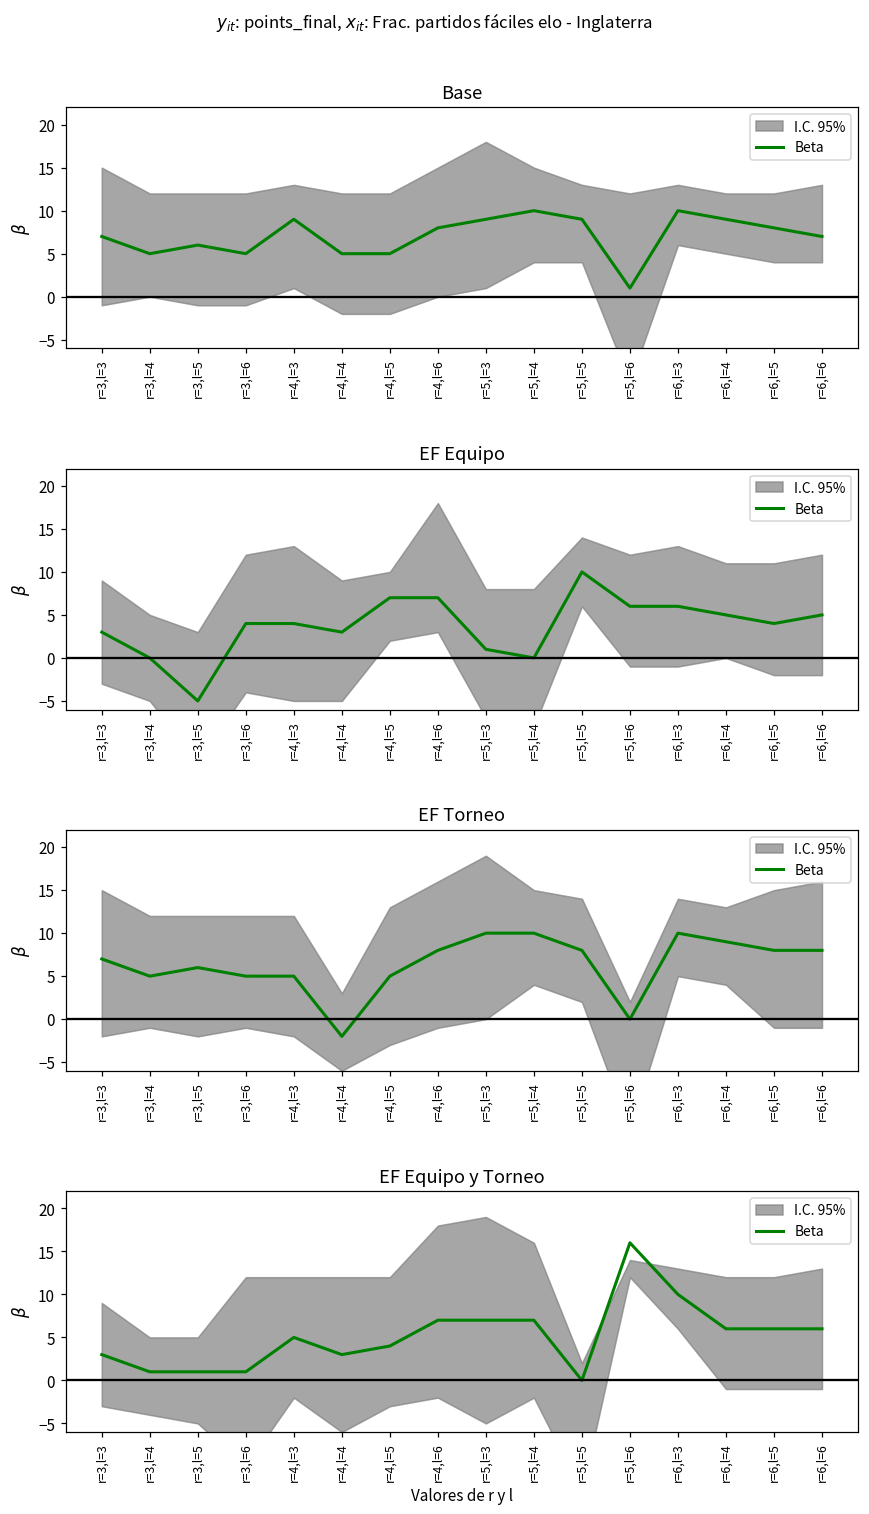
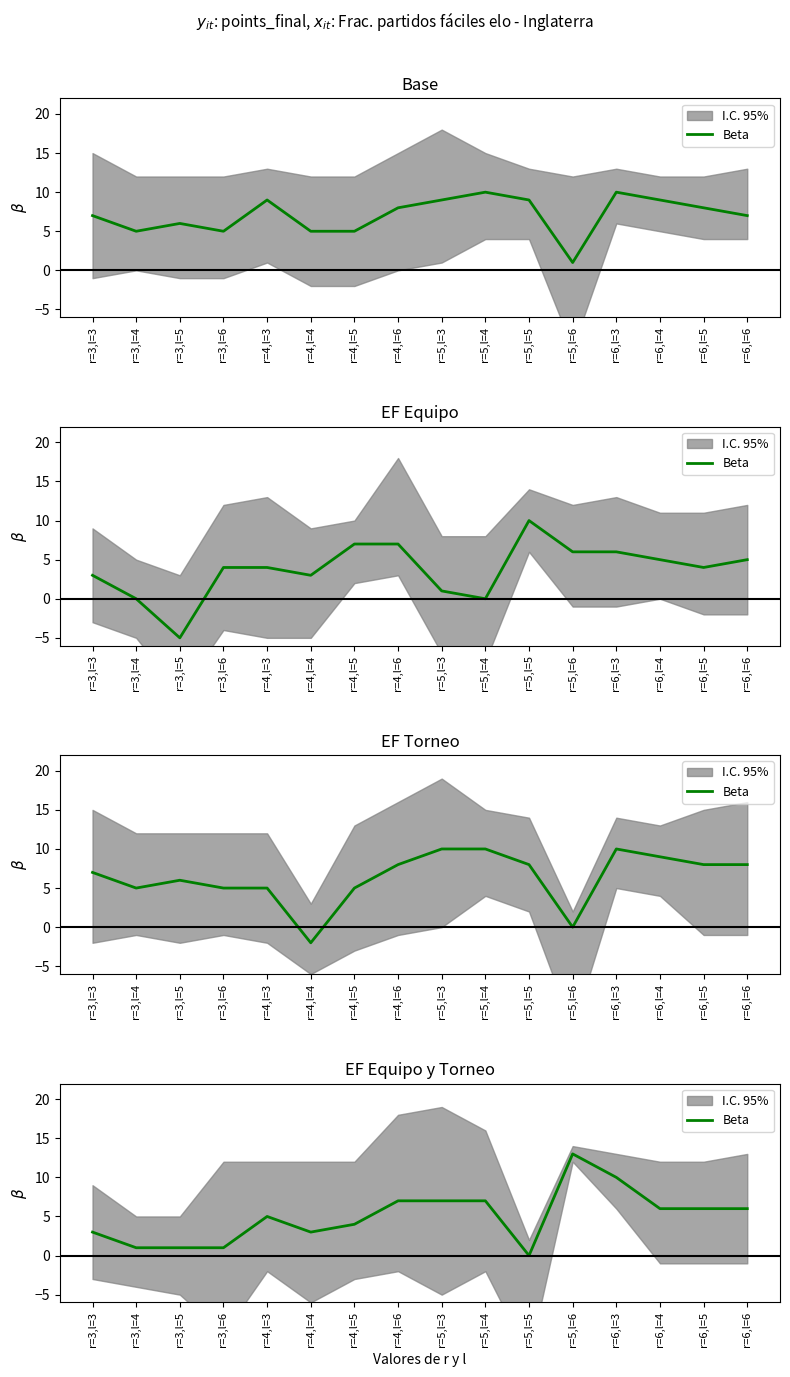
  {
    "Base": {
      "Beta": {
        "r=3,l=3": 7,
        "r=3,l=4": 5,
        "r=3,l=5": 6,
        "r=3,l=6": 5,
        "r=4,l=3": 9,
        "r=4,l=4": 5,
        "r=4,l=5": 5,
        "r=4,l=6": 8,
        "r=5,l=3": 9,
        "r=5,l=4": 10,
        "r=5,l=5": 9,
        "r=5,l=6": 1,
        "r=6,l=3": 10,
        "r=6,l=4": 9,
        "r=6,l=5": 8,
        "r=6,l=6": 7
      }
    },
    "EF Equipo": {
      "Beta": {
        "r=3,l=3": 3,
        "r=3,l=4": 0,
        "r=3,l=5": -5,
        "r=3,l=6": 4,
        "r=4,l=3": 4,
        "r=4,l=4": 3,
        "r=4,l=5": 7,
        "r=4,l=6": 7,
        "r=5,l=3": 1,
        "r=5,l=4": 0,
        "r=5,l=5": 10,
        "r=5,l=6": 6,
        "r=6,l=3": 6,
        "r=6,l=4": 5,
        "r=6,l=5": 4,
        "r=6,l=6": 5
      }
    },
    "EF Torneo": {
      "Beta": {
        "r=3,l=3": 7,
        "r=3,l=4": 5,
        "r=3,l=5": 6,
        "r=3,l=6": 5,
        "r=4,l=3": 5,
        "r=4,l=4": -2,
        "r=4,l=5": 5,
        "r=4,l=6": 8,
        "r=5,l=3": 10,
        "r=5,l=4": 10,
        "r=5,l=5": 8,
        "r=5,l=6": 0,
        "r=6,l=3": 10,
        "r=6,l=4": 9,
        "r=6,l=5": 8,
        "r=6,l=6": 8
      }
    },
    "EF Equipo y Torneo": {
      "Beta": {
        "r=3,l=3": 3,
        "r=3,l=4": 1,
        "r=3,l=5": 1,
        "r=3,l=6": 1,
        "r=4,l=3": 5,
        "r=4,l=4": 3,
        "r=4,l=5": 4,
        "r=4,l=6": 7,
        "r=5,l=3": 7,
        "r=5,l=4": 7,
        "r=5,l=5": 0,
-       "r=5,l=6": 16,
+       "r=5,l=6": 13,
        "r=6,l=3": 10,
        "r=6,l=4": 6,
        "r=6,l=5": 6,
        "r=6,l=6": 6
      }
    }
  }
